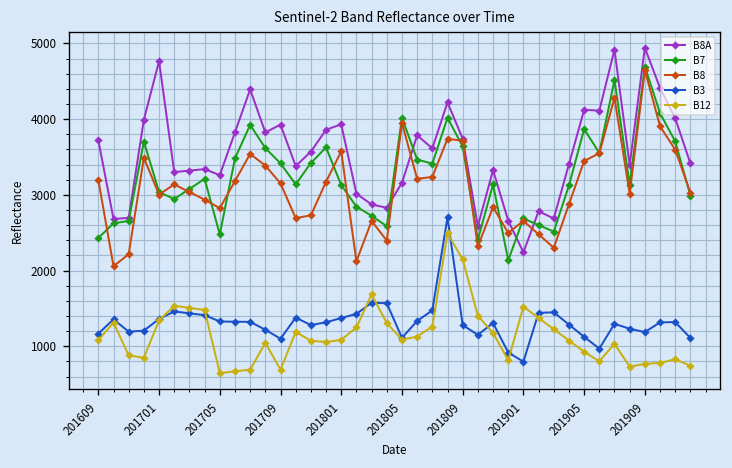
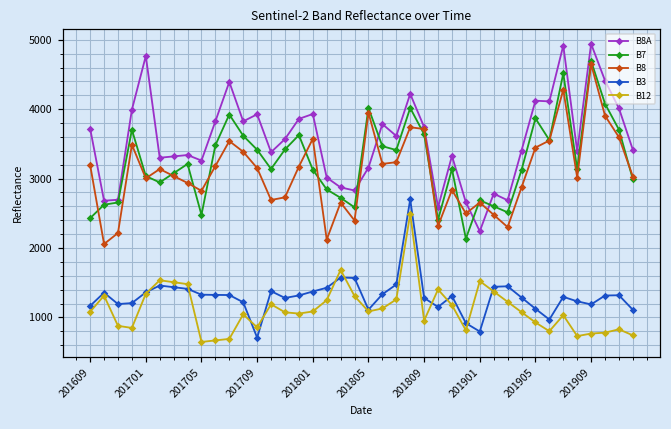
  {
    "B8A": {
      "201609": 3700,
      "201701": 4800,
      "201705": 3300,
      "201709": 3900,
      "201801": 3900,
      "201805": 3200,
      "201901": 2200,
      "201905": 4100,
      "201909": 4900
    },
    "B7": {
      "201609": 2400,
      "201705": 2500,
      "201709": 3400,
      "201801": 3100,
      "201805": 4000,
      "201809": 3600,
      "201905": 3900,
      "201909": 4700
    },
    "B8": {
      "201609": 3200,
      "201705": 2800,
      "201709": 3200,
      "201801": 3600,
      "201805": 4000,
      "201905": 3400,
      "201909": 4700
    },
    "B3": {
      "201609": 1200,
      "201705": 1300,
-     "201709": 1100,
+     "201709": 700,
      "201801": 1400,
      "201809": 1300,
      "201901": 800,
      "201905": 1100,
      "201909": 1200
    },
    "B12": {
      "201609": 1100,
      "201705": 600,
-     "201709": 700,
+     "201709": 900,
      "201801": 1100,
-     "201809": 2100,
+     "201809": 1000,
      "201901": 1500,
      "201905": 900,
      "201909": 800
    }
  }
